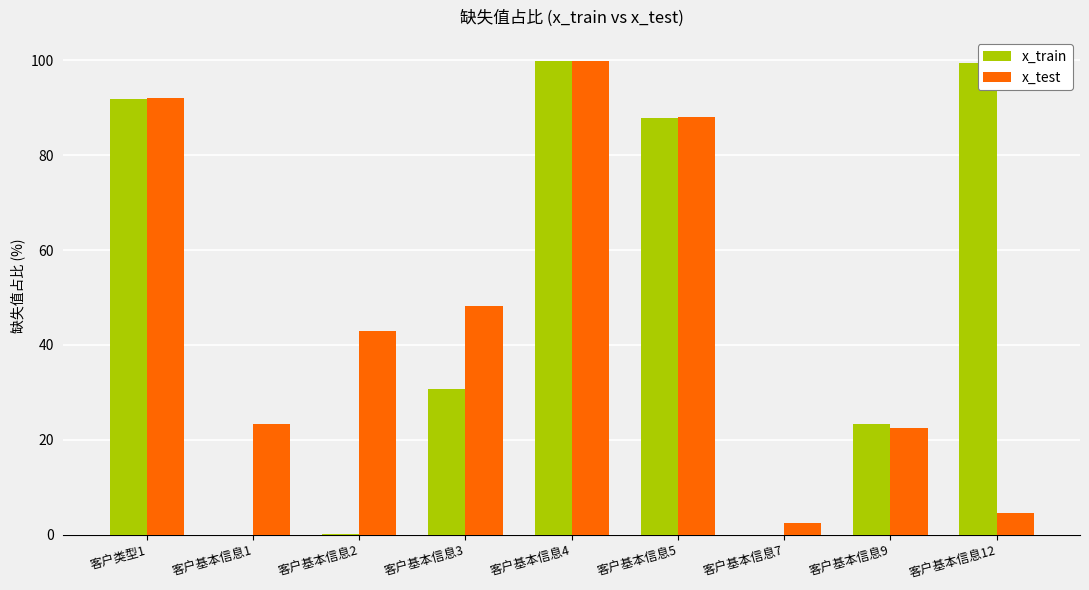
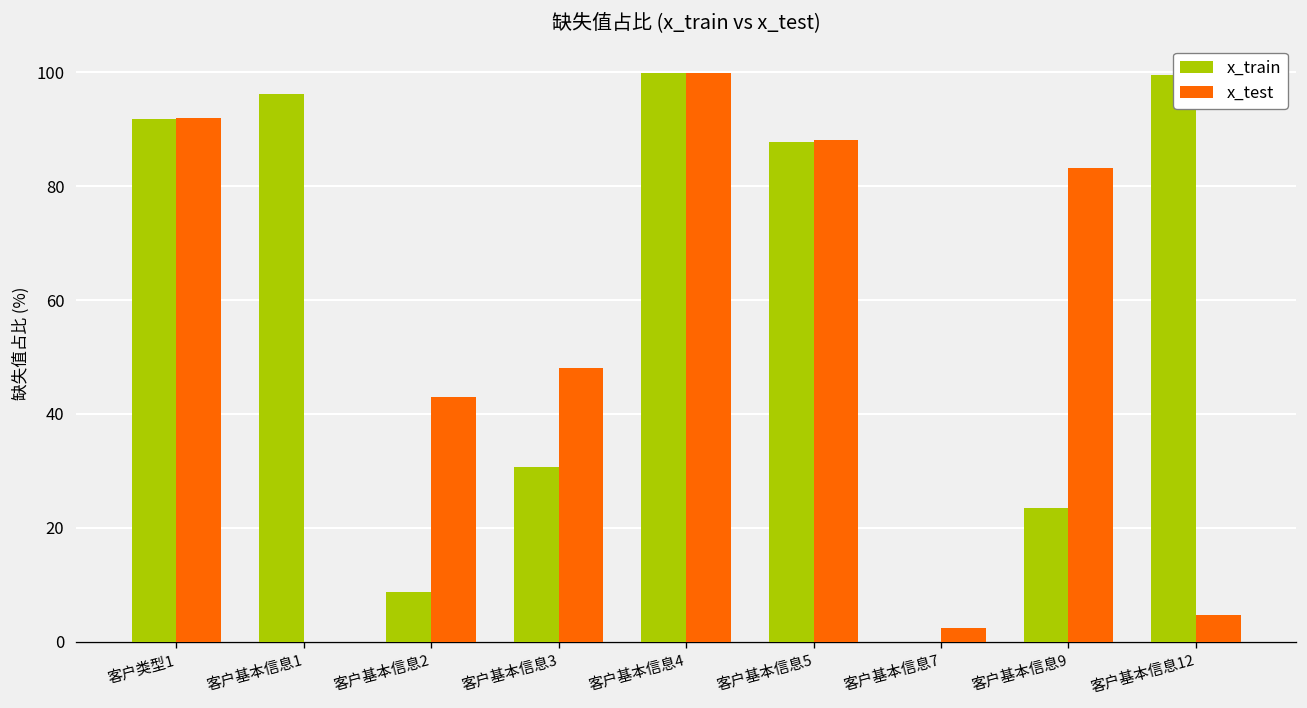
  {
    "x_train": {
      "客户类型1": 92,
-     "客户基本信息1": 0,
-     "客户基本信息2": 0,
+     "客户基本信息1": 96,
+     "客户基本信息2": 9,
      "客户基本信息3": 31,
      "客户基本信息4": 100,
      "客户基本信息5": 88,
      "客户基本信息9": 23
    },
    "x_test": {
      "客户类型1": 92,
-     "客户基本信息1": 23,
+     "客户基本信息1": 0,
      "客户基本信息2": 43,
      "客户基本信息3": 48,
      "客户基本信息4": 100,
      "客户基本信息5": 88,
      "客户基本信息7": 2,
-     "客户基本信息9": 22,
+     "客户基本信息9": 83,
      "客户基本信息12": 5
    }
  }
